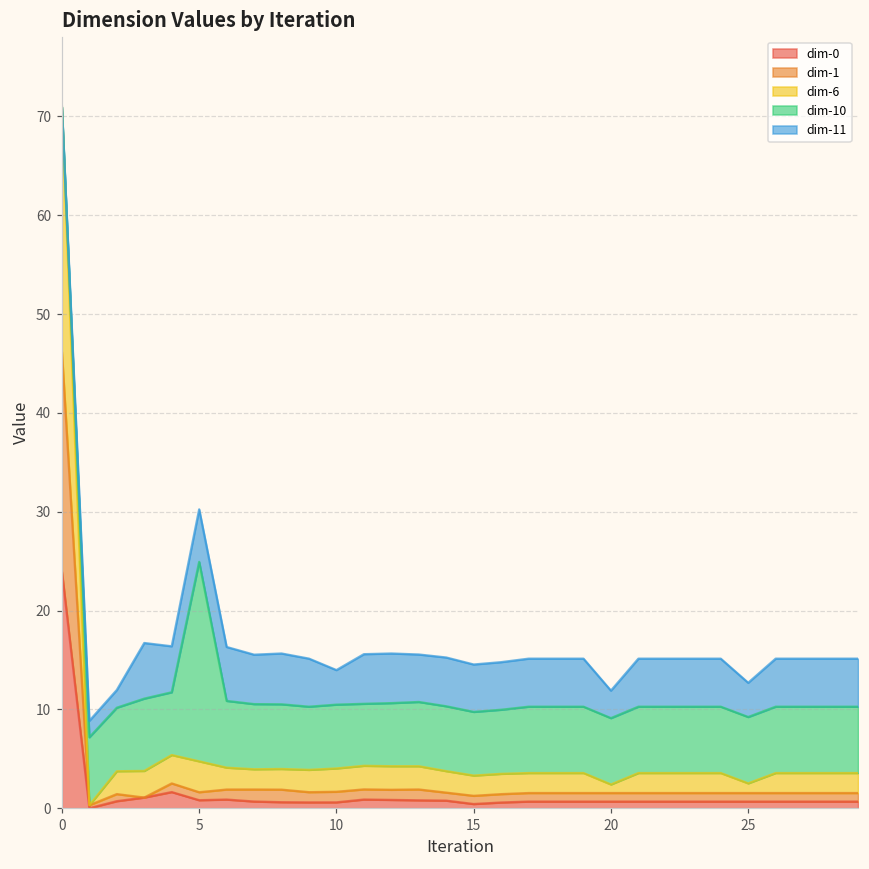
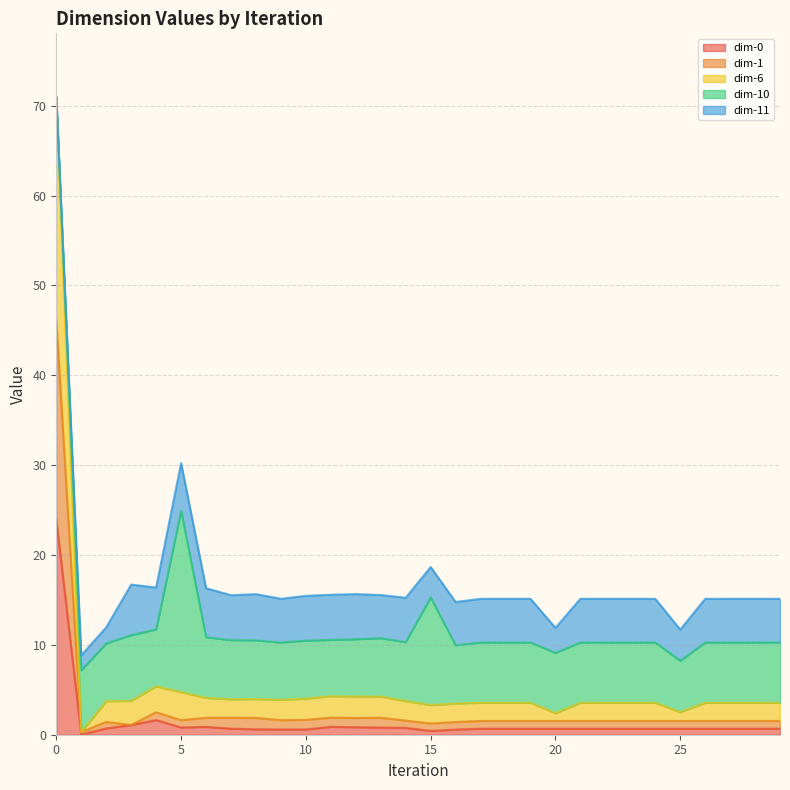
  {
    "dim-6": {
      "5": 3,
      "10": 2,
      "15": 2,
      "20": 1,
      "25": 1
    },
    "dim-10": {
      "5": 20,
      "10": 6,
-     "15": 6,
+     "15": 12,
      "20": 7,
-     "25": 7
+     "25": 6
    },
    "dim-11": {
      "5": 5,
-     "10": 3,
-     "15": 5,
+     "10": 5,
+     "15": 3,
      "20": 3,
      "25": 3
    }
  }
